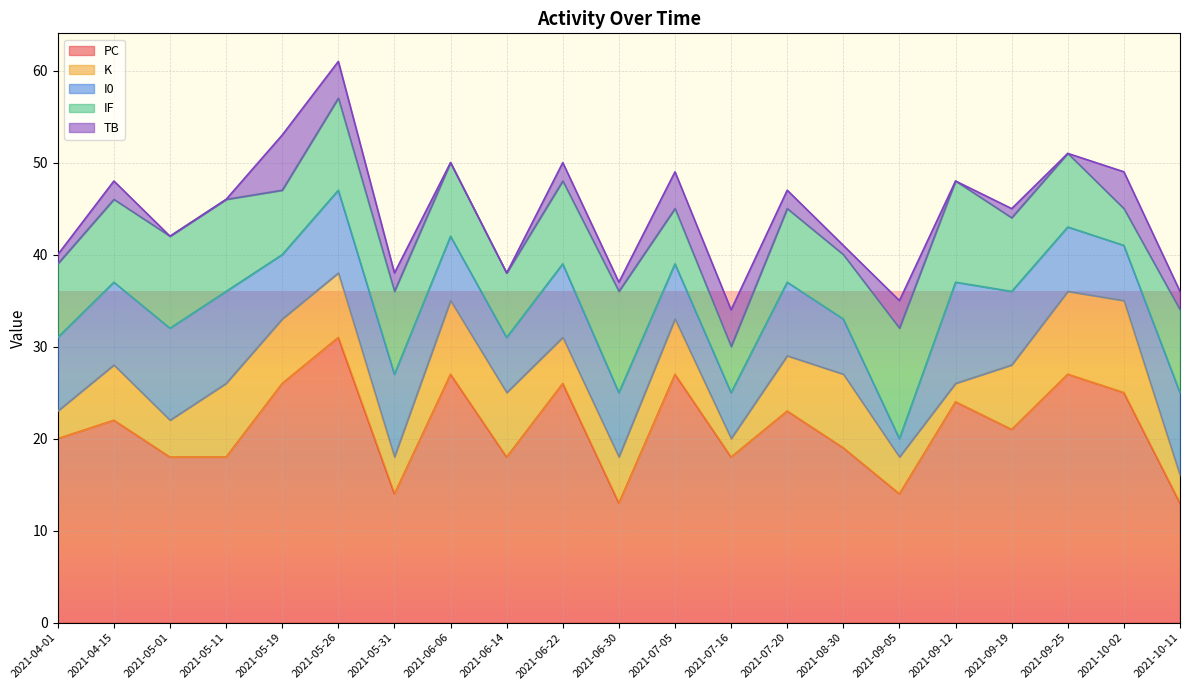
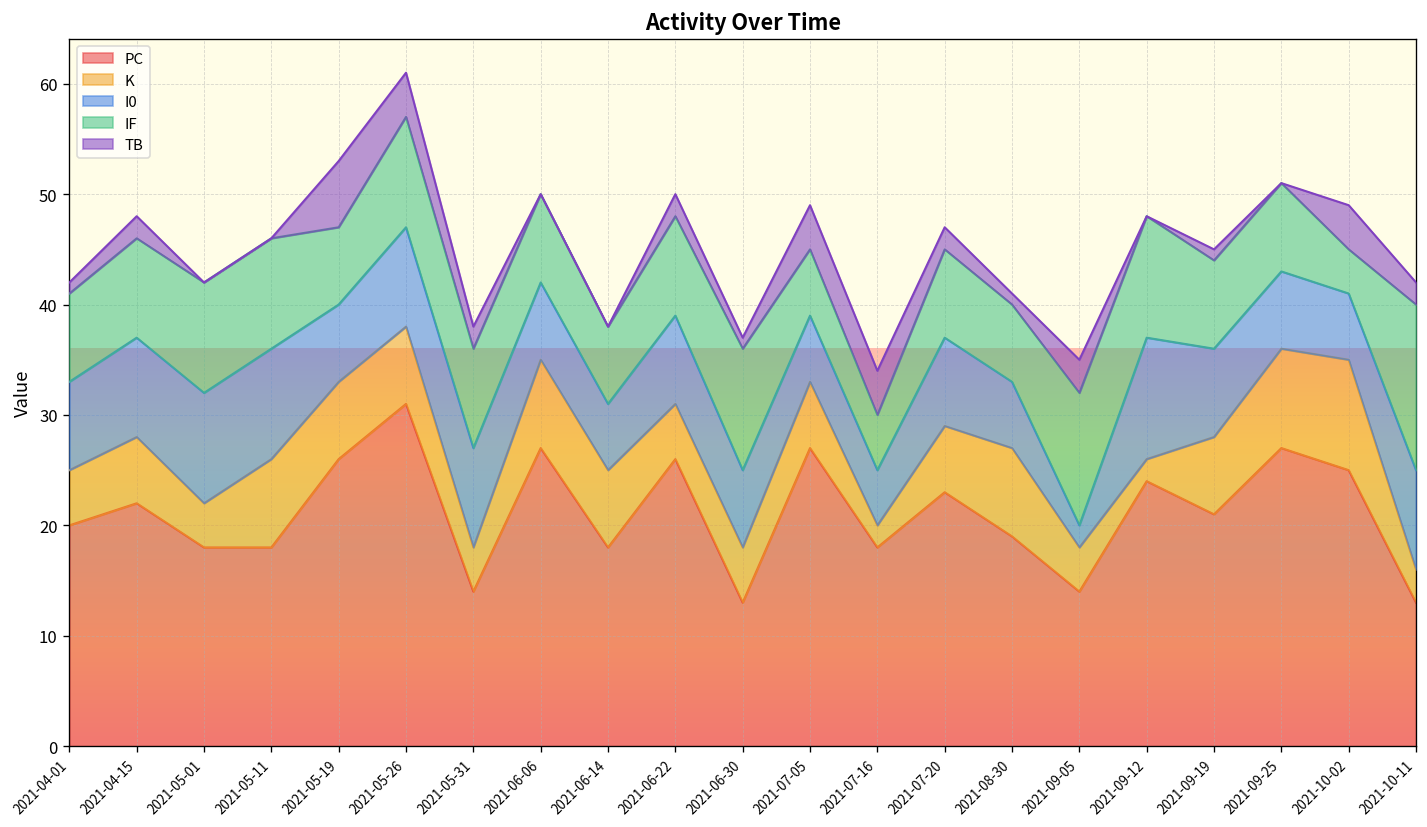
  {
    "PC": {
      "2021-04-01": 20,
      "2021-04-15": 22,
      "2021-05-01": 18,
      "2021-05-11": 18,
      "2021-05-19": 26,
      "2021-05-26": 31,
      "2021-05-31": 14,
      "2021-06-06": 27,
      "2021-06-14": 18,
      "2021-06-22": 26,
      "2021-06-30": 13,
      "2021-07-05": 27,
      "2021-07-16": 18,
      "2021-07-20": 23,
      "2021-08-30": 19,
      "2021-09-05": 14,
      "2021-09-12": 24,
      "2021-09-19": 21,
      "2021-09-25": 27,
      "2021-10-02": 25,
      "2021-10-11": 13
    },
    "K": {
-     "2021-04-01": 3,
+     "2021-04-01": 5,
      "2021-04-15": 6,
      "2021-05-01": 4,
      "2021-05-11": 8,
      "2021-05-19": 7,
      "2021-05-26": 7,
      "2021-05-31": 4,
      "2021-06-06": 8,
      "2021-06-14": 7,
      "2021-06-22": 5,
      "2021-06-30": 5,
      "2021-07-05": 6,
      "2021-07-16": 2,
      "2021-07-20": 6,
      "2021-08-30": 8,
      "2021-09-05": 4,
      "2021-09-12": 2,
      "2021-09-19": 7,
      "2021-09-25": 9,
      "2021-10-02": 10,
      "2021-10-11": 3
    },
    "I0": {
      "2021-04-01": 8,
      "2021-04-15": 9,
      "2021-05-01": 10,
      "2021-05-11": 10,
      "2021-05-19": 7,
      "2021-05-26": 9,
      "2021-05-31": 9,
      "2021-06-06": 7,
      "2021-06-14": 6,
      "2021-06-22": 8,
      "2021-06-30": 7,
      "2021-07-05": 6,
      "2021-07-16": 5,
      "2021-07-20": 8,
      "2021-08-30": 6,
      "2021-09-05": 2,
      "2021-09-12": 11,
      "2021-09-19": 8,
      "2021-09-25": 7,
      "2021-10-02": 6,
      "2021-10-11": 9
    },
    "IF": {
      "2021-04-01": 8,
      "2021-04-15": 9,
      "2021-05-19": 7,
      "2021-05-26": 10,
      "2021-05-31": 9,
      "2021-06-22": 9,
      "2021-06-30": 11,
      "2021-07-05": 6,
      "2021-07-16": 5,
      "2021-07-20": 8,
      "2021-08-30": 7,
      "2021-09-05": 12,
      "2021-09-19": 8,
      "2021-10-02": 4,
-     "2021-10-11": 9
+     "2021-10-11": 15
    },
    "TB": {
      "2021-04-01": 1,
      "2021-04-15": 2,
      "2021-05-19": 6,
      "2021-05-26": 4,
      "2021-05-31": 2,
      "2021-06-22": 2,
      "2021-06-30": 1,
      "2021-07-05": 4,
      "2021-07-16": 4,
      "2021-07-20": 2,
      "2021-08-30": 1,
      "2021-09-05": 3,
      "2021-09-19": 1,
      "2021-10-02": 4,
      "2021-10-11": 2
    }
  }
